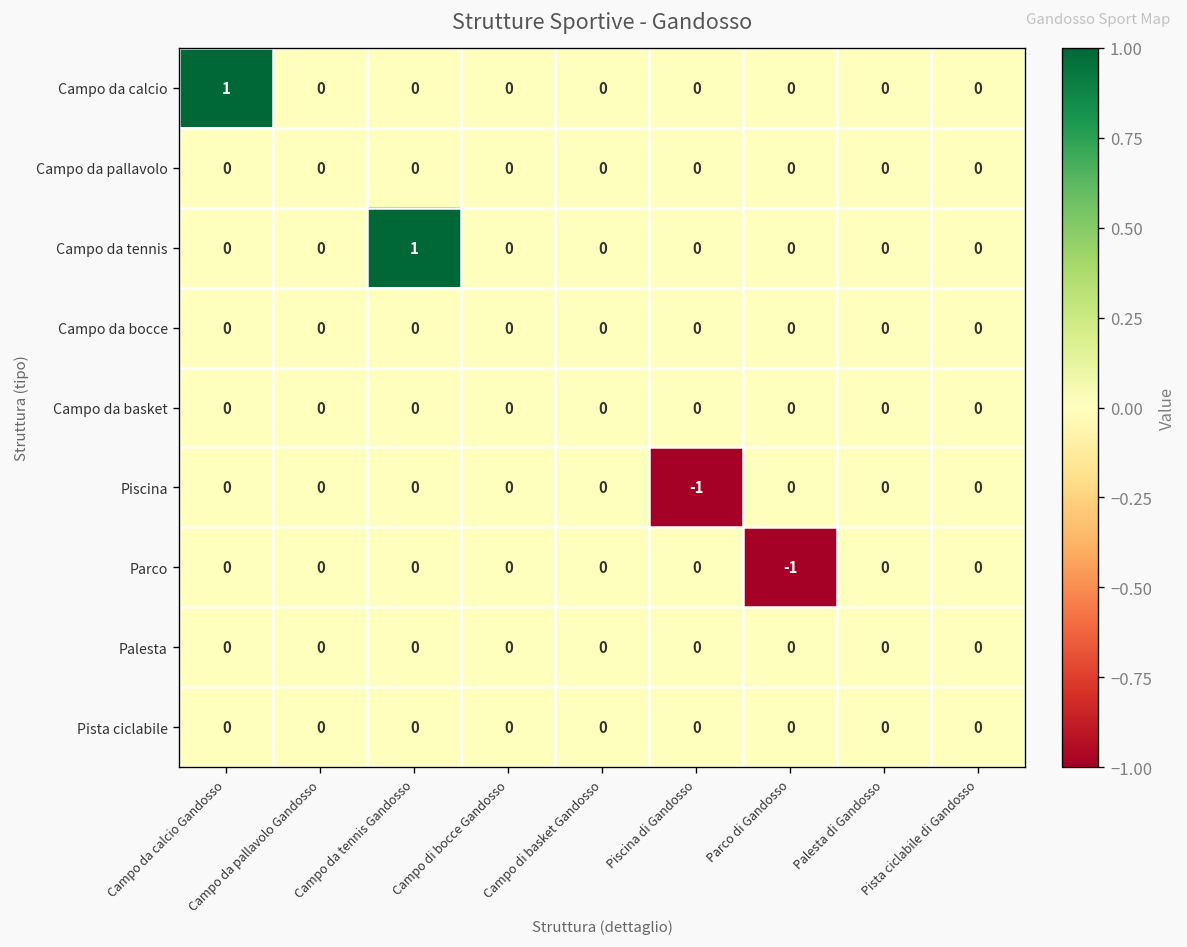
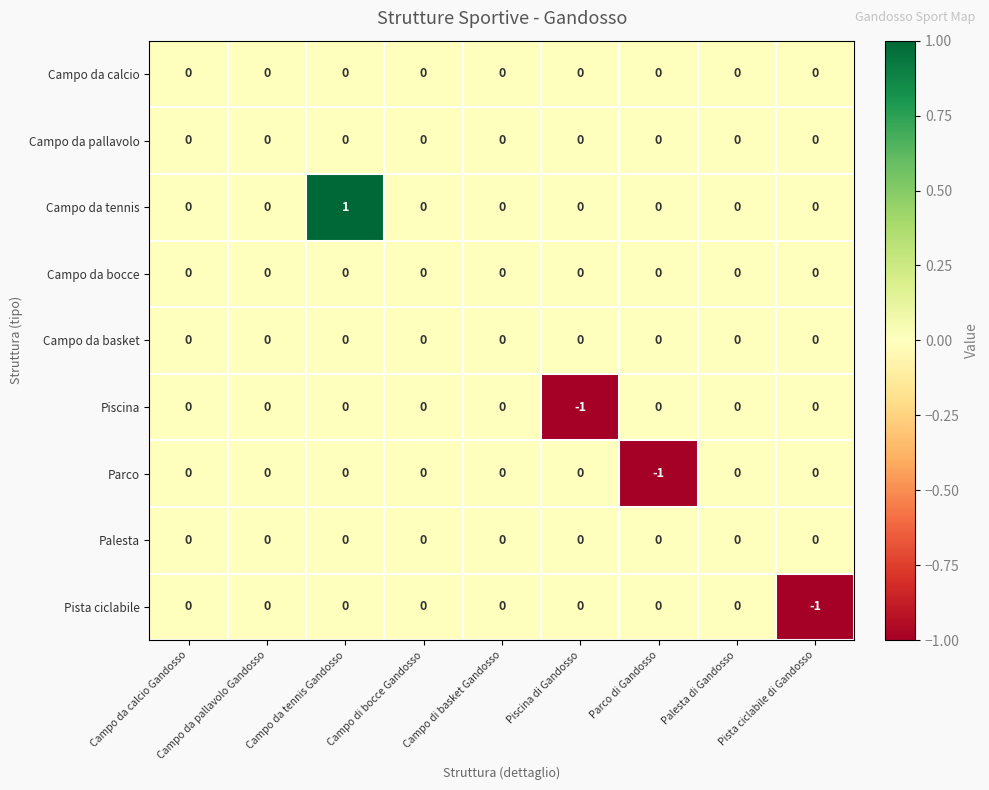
  {
    "Campo da calcio": {
-     "Campo da calcio Gandosso": 1,
+     "Campo da calcio Gandosso": 0,
      "Campo da pallavolo Gandosso": 0,
      "Campo da tennis Gandosso": 0,
      "Campo di bocce Gandosso": 0,
      "Campo di basket Gandosso": 0,
      "Piscina di Gandosso": 0,
      "Parco di Gandosso": 0,
      "Palesta di Gandosso": 0,
      "Pista ciclabile di Gandosso": 0
    },
    "Campo da pallavolo": {
      "Campo da calcio Gandosso": 0,
      "Campo da pallavolo Gandosso": 0,
      "Campo da tennis Gandosso": 0,
      "Campo di bocce Gandosso": 0,
      "Campo di basket Gandosso": 0,
      "Piscina di Gandosso": 0,
      "Parco di Gandosso": 0,
      "Palesta di Gandosso": 0,
      "Pista ciclabile di Gandosso": 0
    },
    "Campo da tennis": {
      "Campo da calcio Gandosso": 0,
      "Campo da pallavolo Gandosso": 0,
      "Campo da tennis Gandosso": 1,
      "Campo di bocce Gandosso": 0,
      "Campo di basket Gandosso": 0,
      "Piscina di Gandosso": 0,
      "Parco di Gandosso": 0,
      "Palesta di Gandosso": 0,
      "Pista ciclabile di Gandosso": 0
    },
    "Campo da bocce": {
      "Campo da calcio Gandosso": 0,
      "Campo da pallavolo Gandosso": 0,
      "Campo da tennis Gandosso": 0,
      "Campo di bocce Gandosso": 0,
      "Campo di basket Gandosso": 0,
      "Piscina di Gandosso": 0,
      "Parco di Gandosso": 0,
      "Palesta di Gandosso": 0,
      "Pista ciclabile di Gandosso": 0
    },
    "Campo da basket": {
      "Campo da calcio Gandosso": 0,
      "Campo da pallavolo Gandosso": 0,
      "Campo da tennis Gandosso": 0,
      "Campo di bocce Gandosso": 0,
      "Campo di basket Gandosso": 0,
      "Piscina di Gandosso": 0,
      "Parco di Gandosso": 0,
      "Palesta di Gandosso": 0,
      "Pista ciclabile di Gandosso": 0
    },
    "Piscina": {
      "Campo da calcio Gandosso": 0,
      "Campo da pallavolo Gandosso": 0,
      "Campo da tennis Gandosso": 0,
      "Campo di bocce Gandosso": 0,
      "Campo di basket Gandosso": 0,
      "Piscina di Gandosso": -1,
      "Parco di Gandosso": 0,
      "Palesta di Gandosso": 0,
      "Pista ciclabile di Gandosso": 0
    },
    "Parco": {
      "Campo da calcio Gandosso": 0,
      "Campo da pallavolo Gandosso": 0,
      "Campo da tennis Gandosso": 0,
      "Campo di bocce Gandosso": 0,
      "Campo di basket Gandosso": 0,
      "Piscina di Gandosso": 0,
      "Parco di Gandosso": -1,
      "Palesta di Gandosso": 0,
      "Pista ciclabile di Gandosso": 0
    },
    "Palesta": {
      "Campo da calcio Gandosso": 0,
      "Campo da pallavolo Gandosso": 0,
      "Campo da tennis Gandosso": 0,
      "Campo di bocce Gandosso": 0,
      "Campo di basket Gandosso": 0,
      "Piscina di Gandosso": 0,
      "Parco di Gandosso": 0,
      "Palesta di Gandosso": 0,
      "Pista ciclabile di Gandosso": 0
    },
    "Pista ciclabile": {
      "Campo da calcio Gandosso": 0,
      "Campo da pallavolo Gandosso": 0,
      "Campo da tennis Gandosso": 0,
      "Campo di bocce Gandosso": 0,
      "Campo di basket Gandosso": 0,
      "Piscina di Gandosso": 0,
      "Parco di Gandosso": 0,
      "Palesta di Gandosso": 0,
-     "Pista ciclabile di Gandosso": 0
+     "Pista ciclabile di Gandosso": -1
    }
  }
